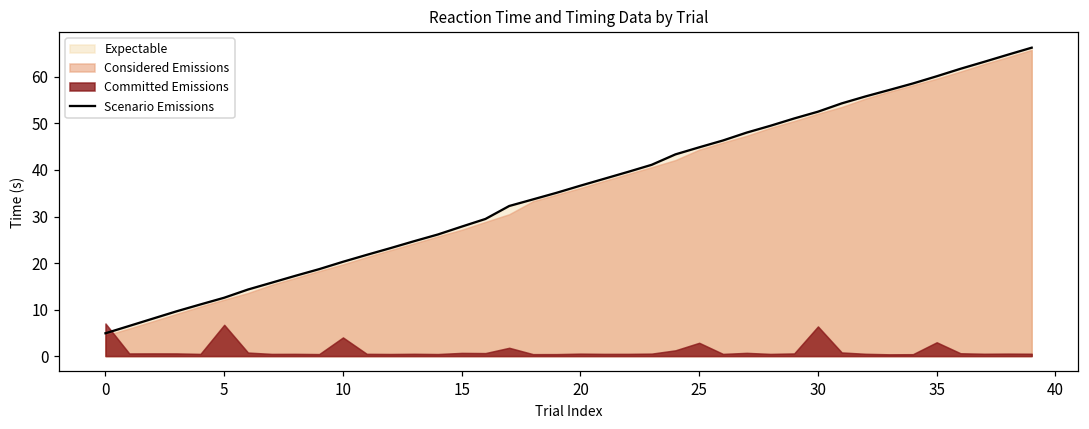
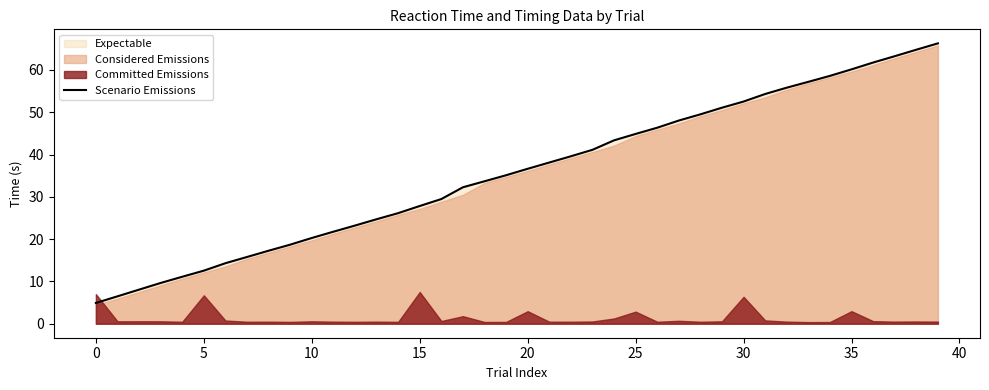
  {
    "Expectable": {
      "15": 28
    },
    "Considered Emissions": {
      "15": 27
    },
    "Committed Emissions": {
      "0": 7,
      "5": 7,
-     "10": 4,
-     "15": 1,
-     "20": 1,
+     "10": 1,
+     "15": 7,
+     "20": 3,
      "25": 3,
      "30": 6,
      "35": 3
    }
  }
